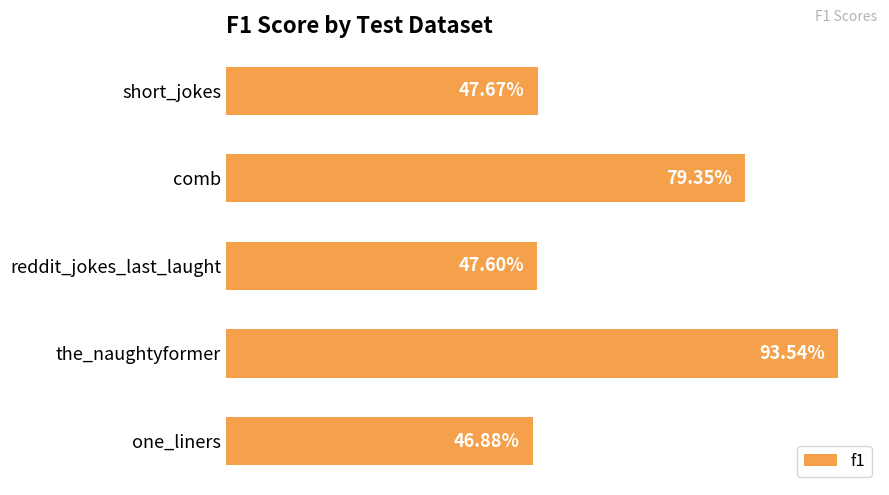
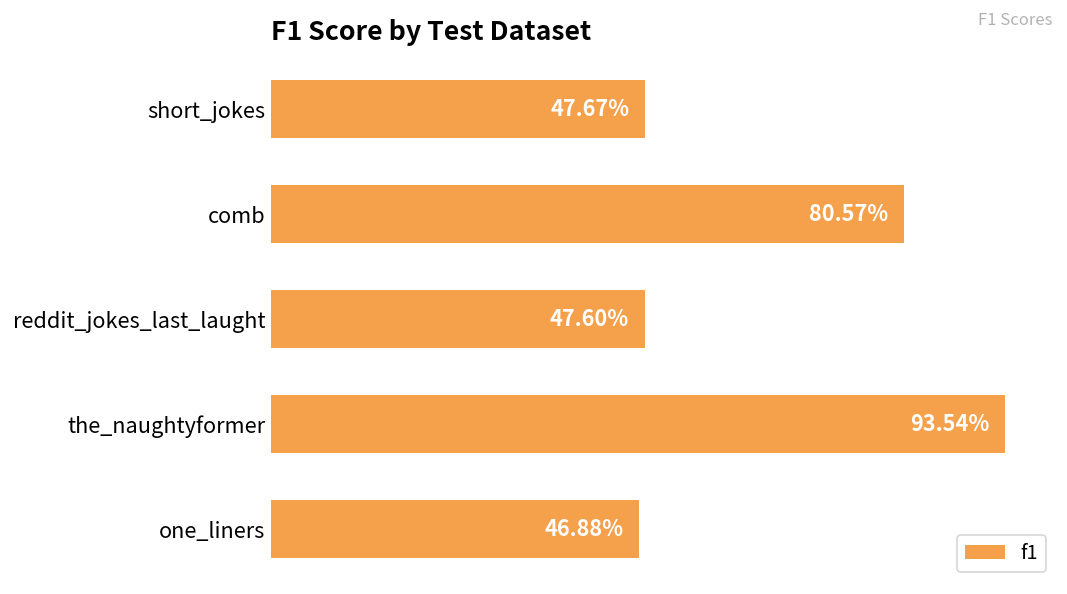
  {
    "short_jokes": "47.67%",
-   "comb": "79.35%",
+   "comb": "80.57%",
    "reddit_jokes_last_laught": "47.60%",
    "the_naughtyformer": "93.54%",
    "one_liners": "46.88%"
  }
